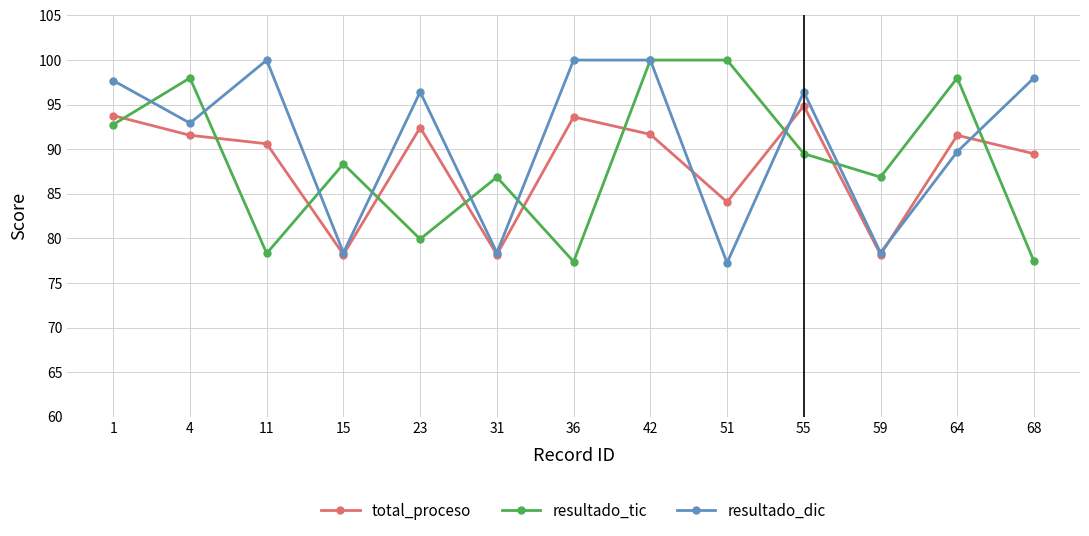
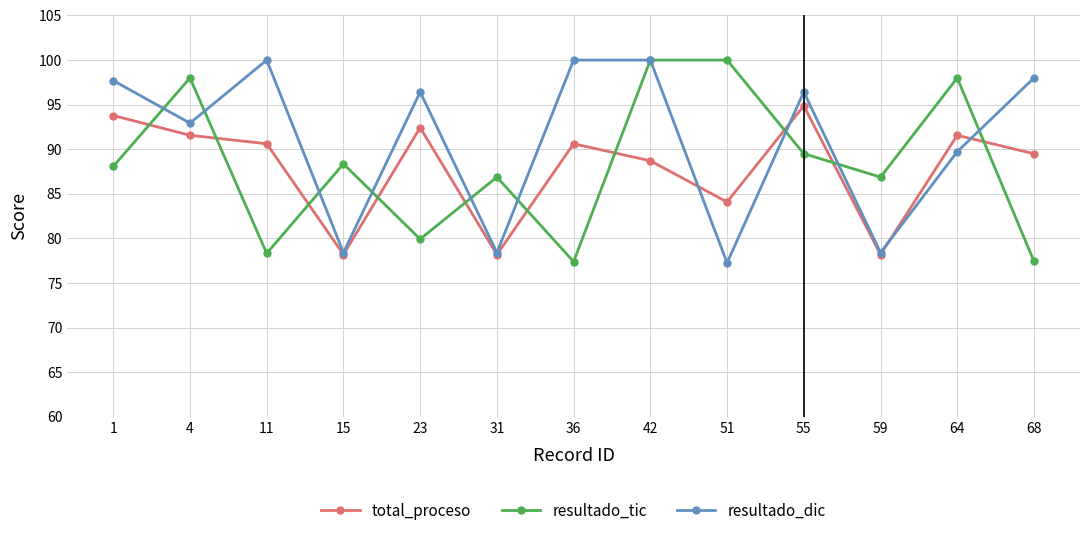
  {
    "total_proceso": {
      "1": 94,
      "4": 92,
      "11": 91,
      "23": 92,
-     "36": 94,
-     "42": 92,
+     "36": 91,
+     "42": 89,
      "51": 84,
      "55": 95,
      "64": 92,
      "68": 90
    },
    "resultado_tic": {
-     "1": 93,
+     "1": 88,
      "4": 98,
      "11": 78,
      "15": 88,
      "23": 80,
      "31": 87,
      "36": 77,
      "51": 100,
      "55": 90,
      "59": 87,
      "64": 98,
      "68": 77
    },
    "resultado_dic": {
      "1": 98,
      "4": 93,
      "11": 100,
      "23": 96,
      "36": 100,
      "51": 77,
      "55": 96,
      "64": 90,
      "68": 98
    }
  }
